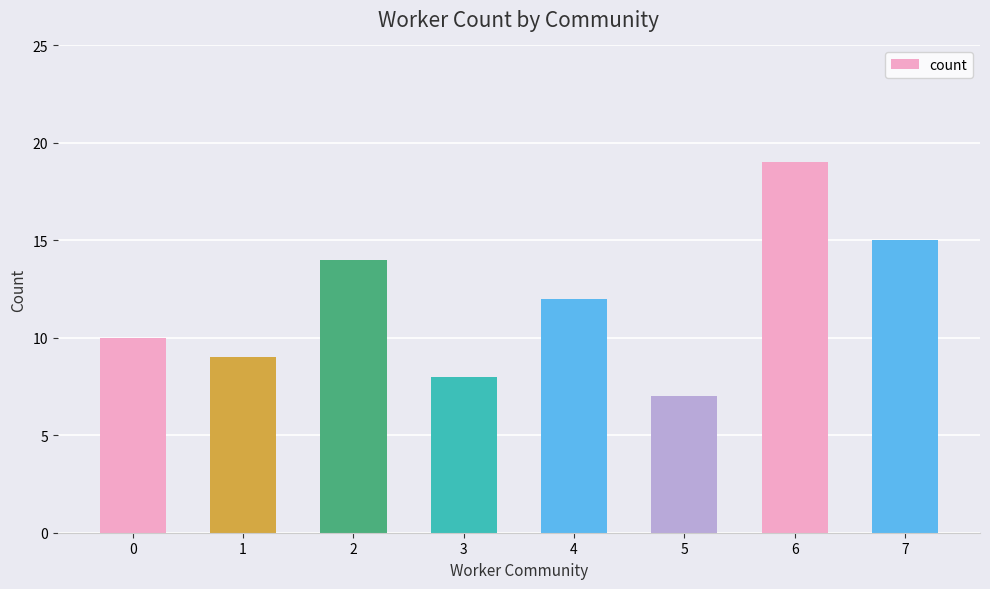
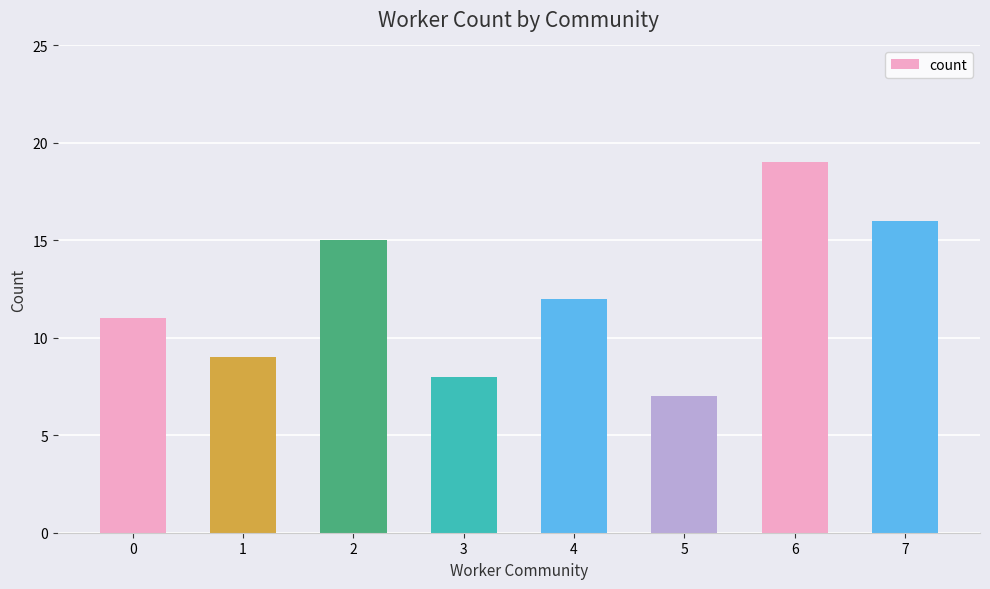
  {
-   "0": 10,
+   "0": 11,
    "1": 9,
-   "2": 14,
+   "2": 15,
    "3": 8,
    "4": 12,
    "5": 7,
    "6": 19,
-   "7": 15
+   "7": 16
  }
